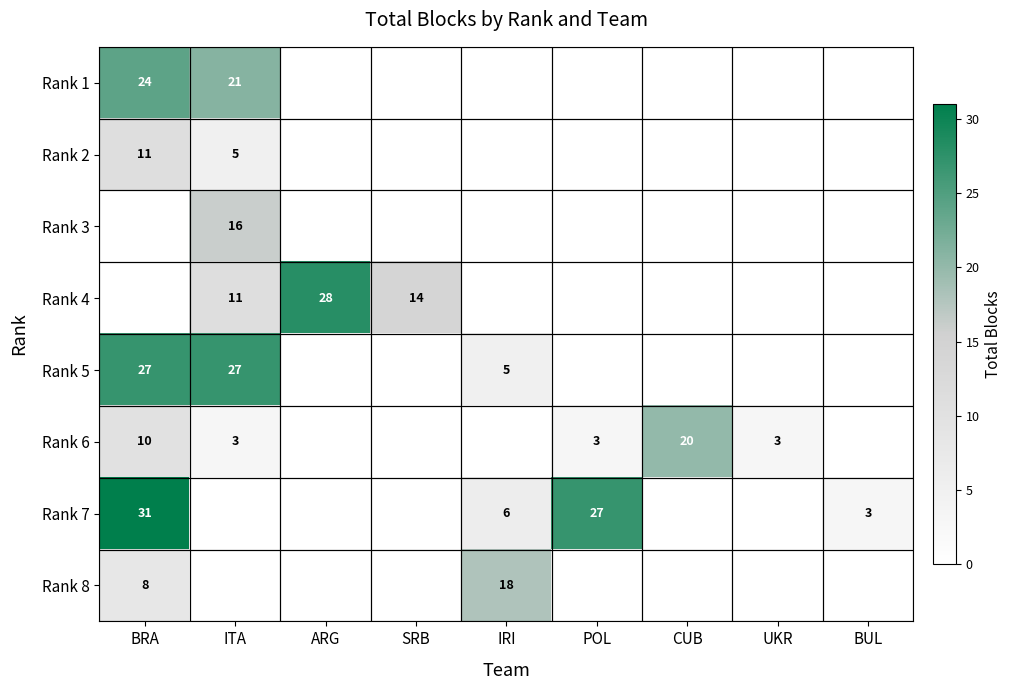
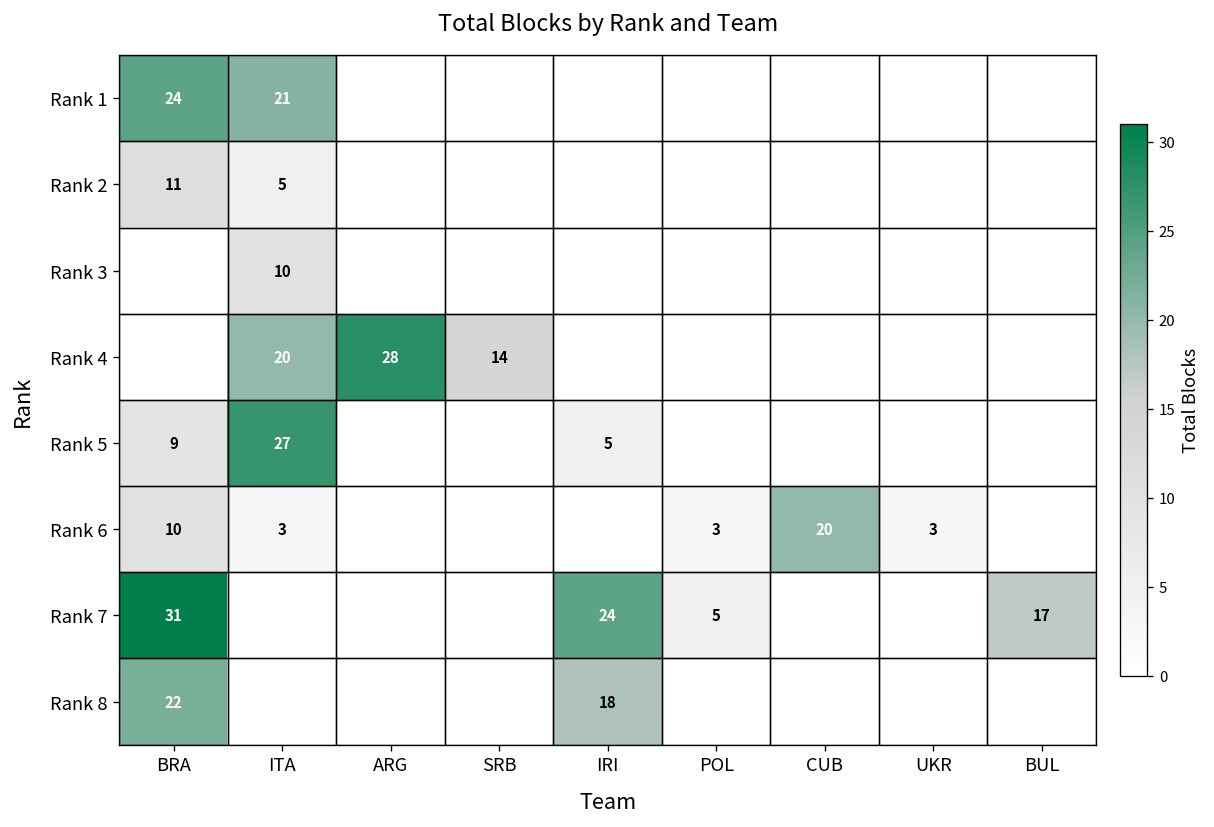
  {
    "Rank 1": {
      "BRA": 24,
      "ITA": 21
    },
    "Rank 2": {
      "BRA": 11,
      "ITA": 5
    },
    "Rank 3": {
-     "ITA": 16
+     "ITA": 10
    },
    "Rank 4": {
-     "ITA": 11,
+     "ITA": 20,
      "ARG": 28,
      "SRB": 14
    },
    "Rank 5": {
-     "BRA": 27,
+     "BRA": 9,
      "ITA": 27,
      "IRI": 5
    },
    "Rank 6": {
      "BRA": 10,
      "ITA": 3,
      "POL": 3,
      "CUB": 20,
      "UKR": 3
    },
    "Rank 7": {
      "BRA": 31,
-     "IRI": 6,
-     "POL": 27,
-     "BUL": 3
+     "IRI": 24,
+     "POL": 5,
+     "BUL": 17
    },
    "Rank 8": {
-     "BRA": 8,
+     "BRA": 22,
      "IRI": 18
    }
  }
